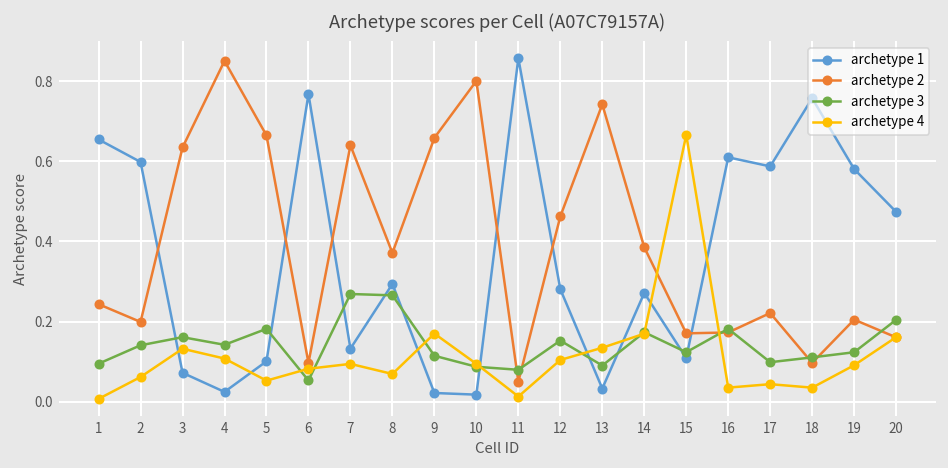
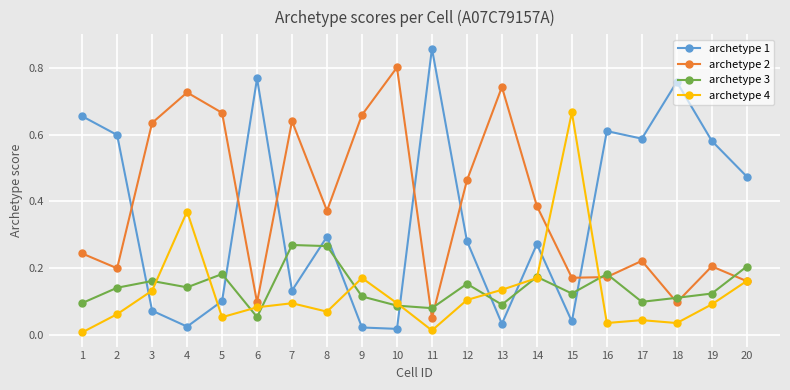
  {
    "archetype 1": {
      "1": 0.65,
      "2": 0.60,
      "3": 0.07,
      "4": 0.02,
      "5": 0.10,
      "6": 0.77,
      "7": 0.13,
      "8": 0.29,
      "9": 0.02,
      "10": 0.02,
      "11": 0.86,
      "12": 0.28,
      "13": 0.03,
      "14": 0.27,
-     "15": 0.11,
+     "15": 0.04,
      "16": 0.61,
      "17": 0.59,
      "19": 0.58,
      "20": 0.47
    },
    "archetype 2": {
      "1": 0.24,
      "2": 0.20,
      "3": 0.63,
-     "4": 0.85,
+     "4": 0.73,
      "5": 0.67,
      "6": 0.10,
      "7": 0.64,
      "8": 0.37,
      "9": 0.66,
      "10": 0.80,
      "11": 0.05,
      "12": 0.46,
      "13": 0.74,
      "14": 0.39,
      "15": 0.17,
      "16": 0.17,
      "17": 0.22,
      "18": 0.10,
      "19": 0.20
    },
    "archetype 3": {
      "1": 0.09,
      "2": 0.14,
      "3": 0.16,
      "4": 0.14,
      "5": 0.18,
      "6": 0.05,
      "7": 0.27,
      "8": 0.27,
      "9": 0.11,
      "11": 0.08,
      "12": 0.15,
      "13": 0.09,
      "15": 0.12,
      "16": 0.18,
      "17": 0.10,
      "18": 0.11,
      "19": 0.12,
      "20": 0.20
    },
    "archetype 4": {
      "1": 0.01,
      "2": 0.06,
      "3": 0.13,
-     "4": 0.11,
+     "4": 0.37,
      "5": 0.05,
      "6": 0.08,
      "7": 0.09,
      "8": 0.07,
      "9": 0.17,
      "11": 0.01,
      "12": 0.10,
      "13": 0.13,
      "15": 0.67,
      "16": 0.04,
      "17": 0.04,
      "18": 0.03,
      "19": 0.09
    }
  }
